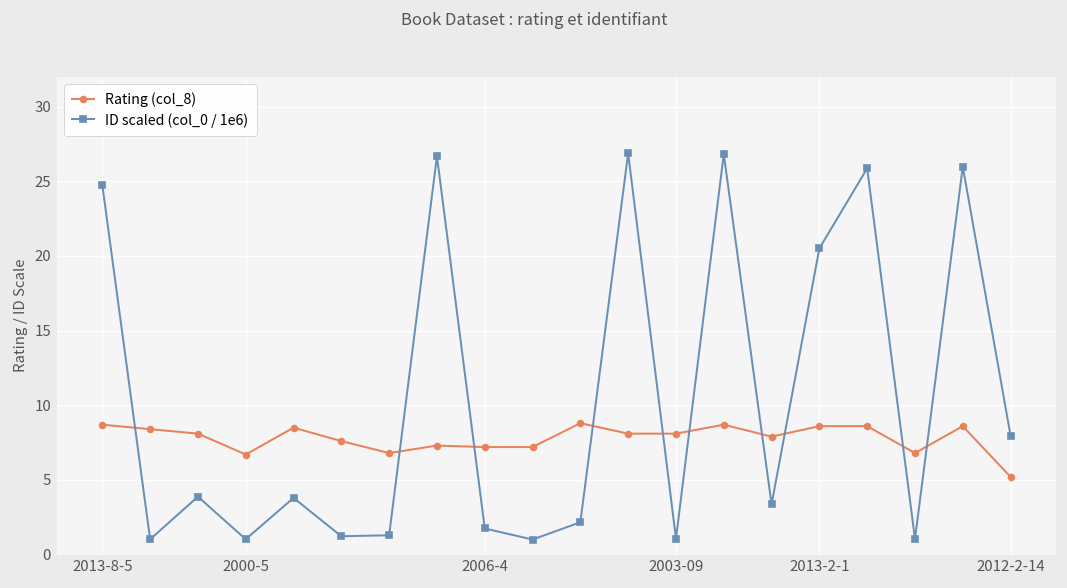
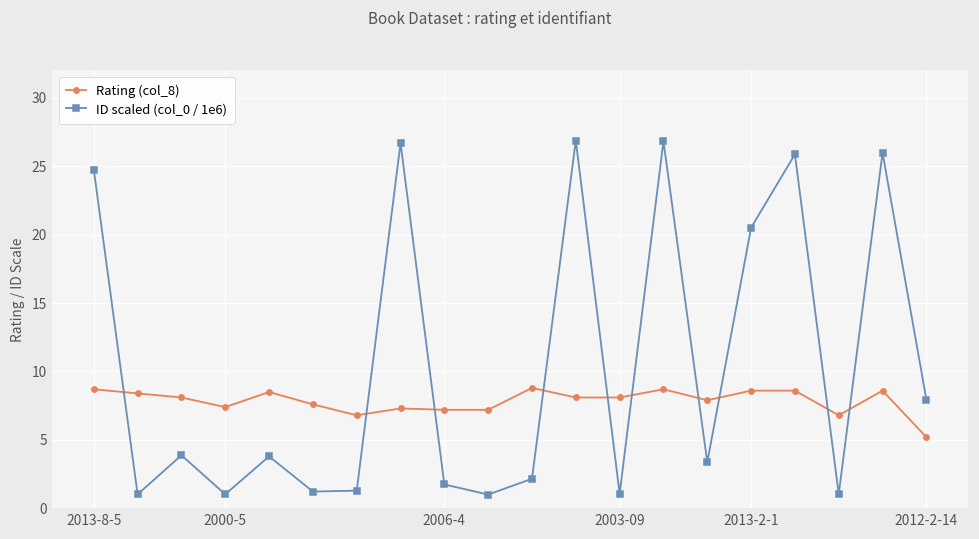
  {
    "Rating (col_8)": {
      "2013-8-5": 8.7,
-     "2000-5": 6.7,
+     "2000-5": 7.4,
      "2006-4": 7.2,
      "2003-09": 8.1,
      "2013-2-1": 8.6,
      "2012-2-14": 5.2
    },
    "ID scaled (col_0 / 1e6)": {
      "2013-8-5": 24.8,
      "2000-5": 1.0,
      "2006-4": 1.7,
      "2003-09": 1.1,
      "2013-2-1": 20.5,
      "2012-2-14": 8.0
    }
  }
